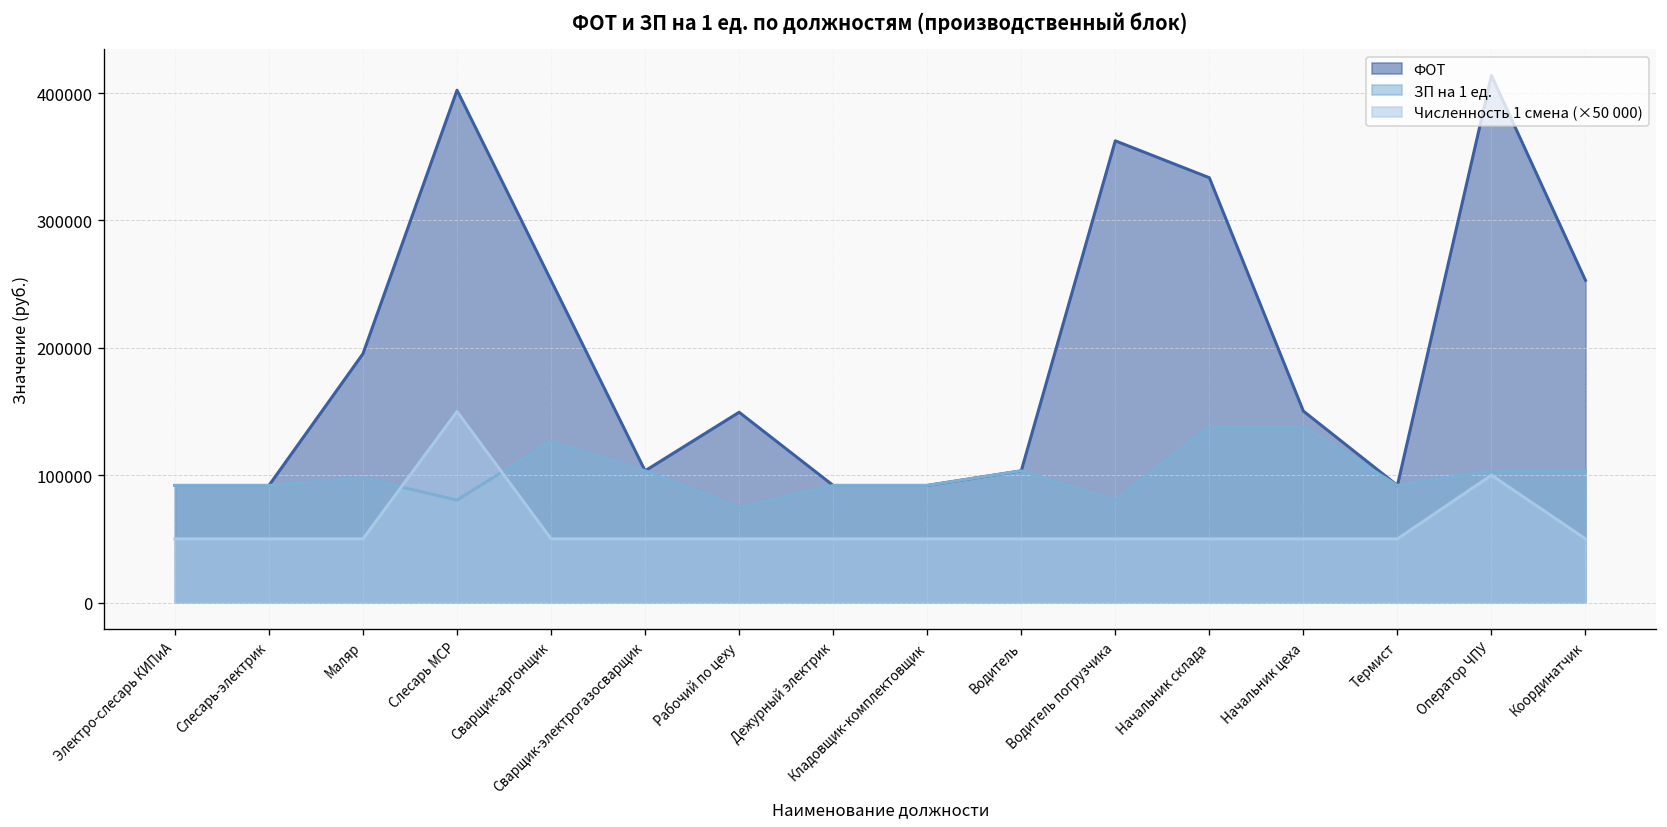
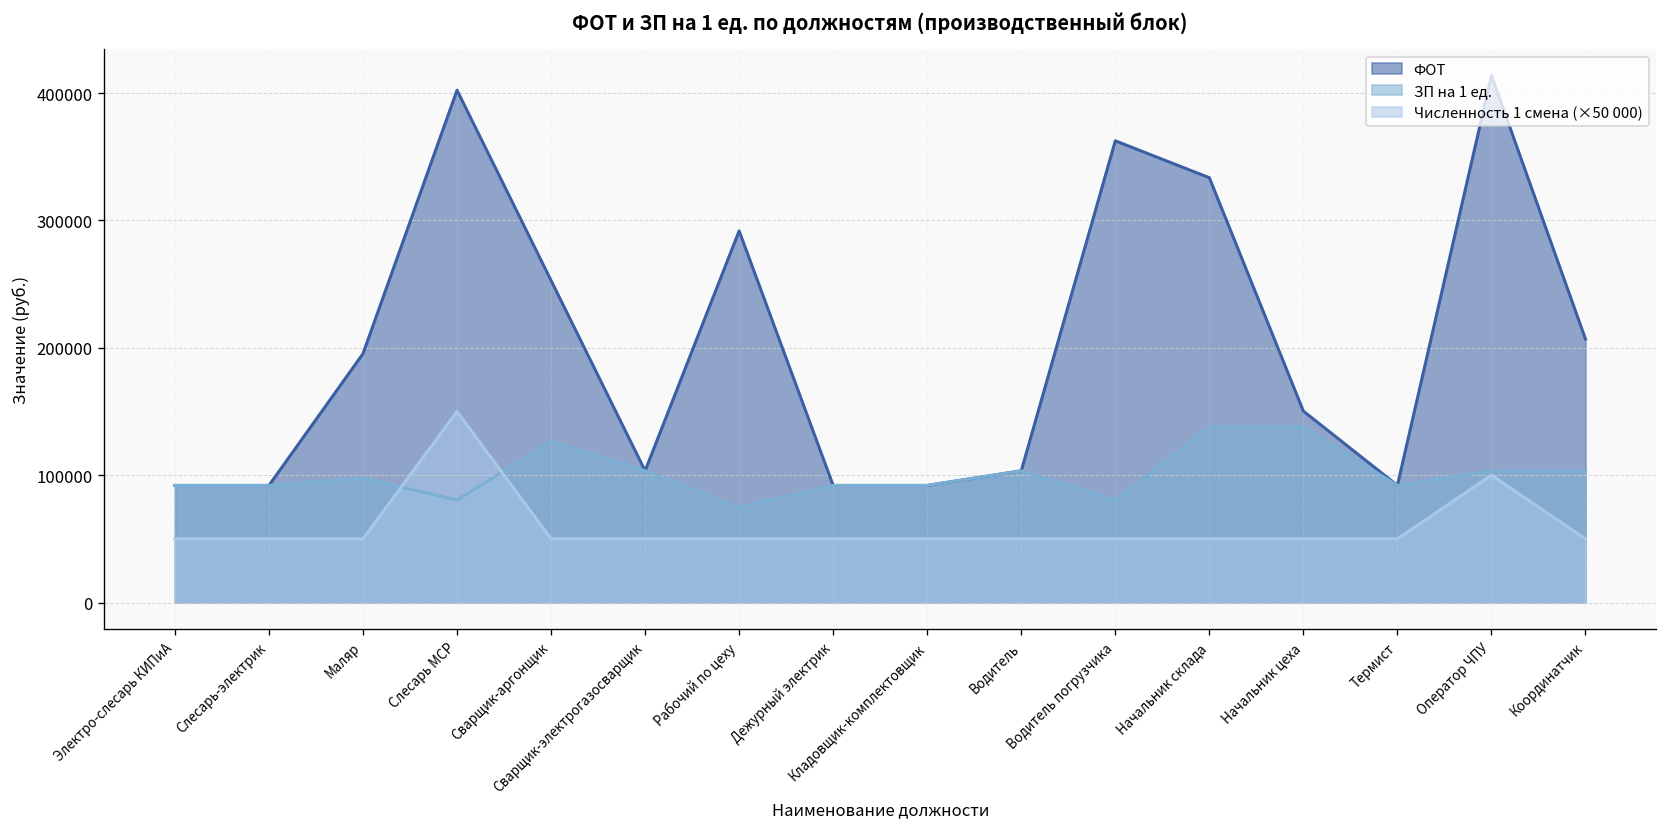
  {
    "ФОТ": {
      "Маляр": 195000,
      "Слесарь МСР": 402000,
      "Сварщик-аргонщик": 253000,
-     "Рабочий по цеху": 149000,
+     "Рабочий по цеху": 292000,
      "Водитель погрузчика": 363000,
      "Начальник склада": 334000,
      "Начальник цеха": 150000,
-     "Координатчик": 253000
+     "Координатчик": 207000
    }
  }
